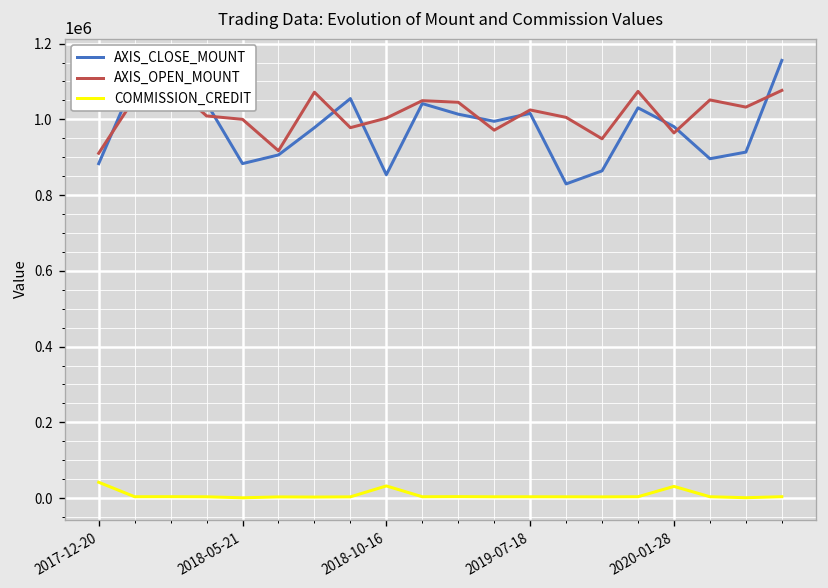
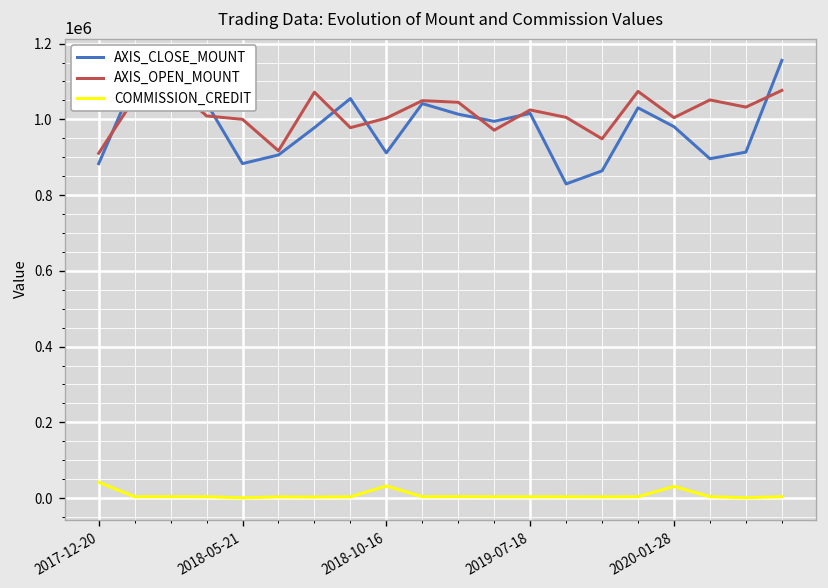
  {
    "AXIS_CLOSE_MOUNT": {
      "2017-12-20": 880000,
      "2018-05-21": 880000,
-     "2018-10-16": 850000,
+     "2018-10-16": 910000,
      "2019-07-18": 1020000,
      "2020-01-28": 980000
    },
    "AXIS_OPEN_MOUNT": {
      "2017-12-20": 910000,
      "2018-05-21": 1000000,
      "2018-10-16": 1000000,
      "2019-07-18": 1020000,
-     "2020-01-28": 960000
+     "2020-01-28": 1000000
    },
    "COMMISSION_CREDIT": {
      "2017-12-20": 40000,
      "2018-05-21": 0,
      "2018-10-16": 30000,
      "2019-07-18": 0,
      "2020-01-28": 30000
    }
  }
